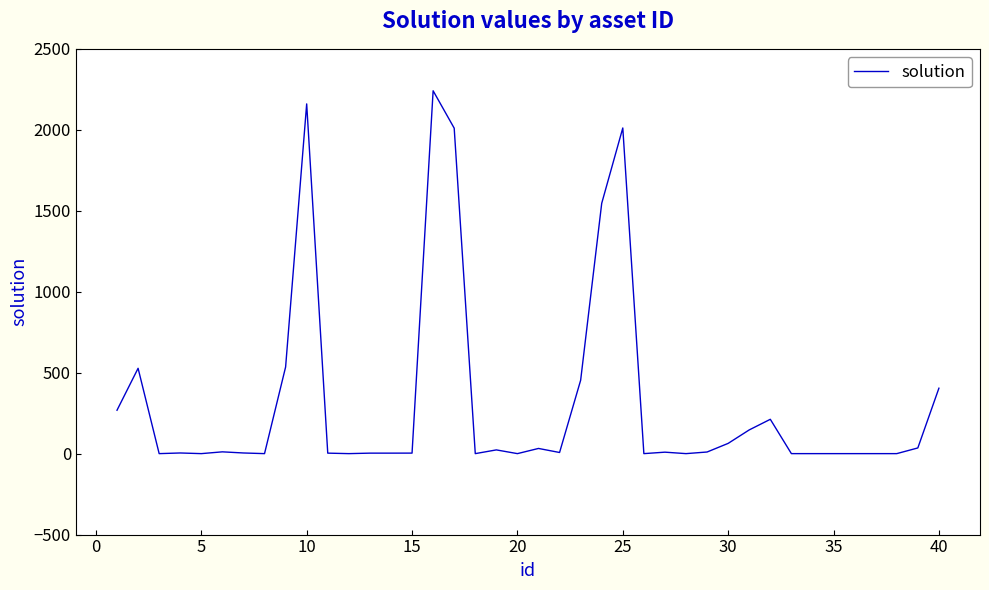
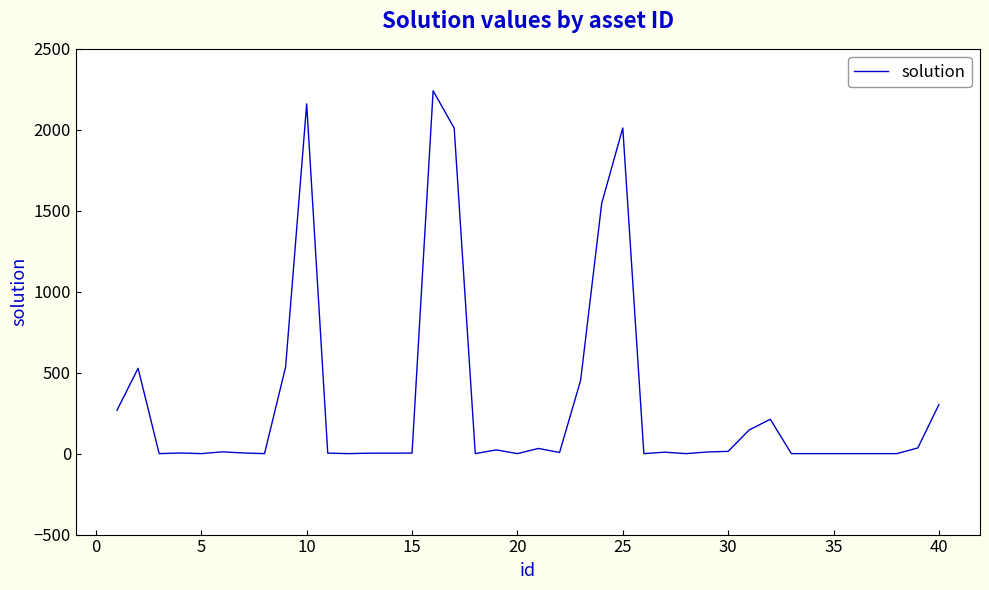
  {
    "5": 0,
    "10": 2160,
    "15": 0,
    "20": 0,
    "25": 2010,
-   "30": 60,
+   "30": 10,
    "35": 0,
-   "40": 400
+   "40": 300
  }
